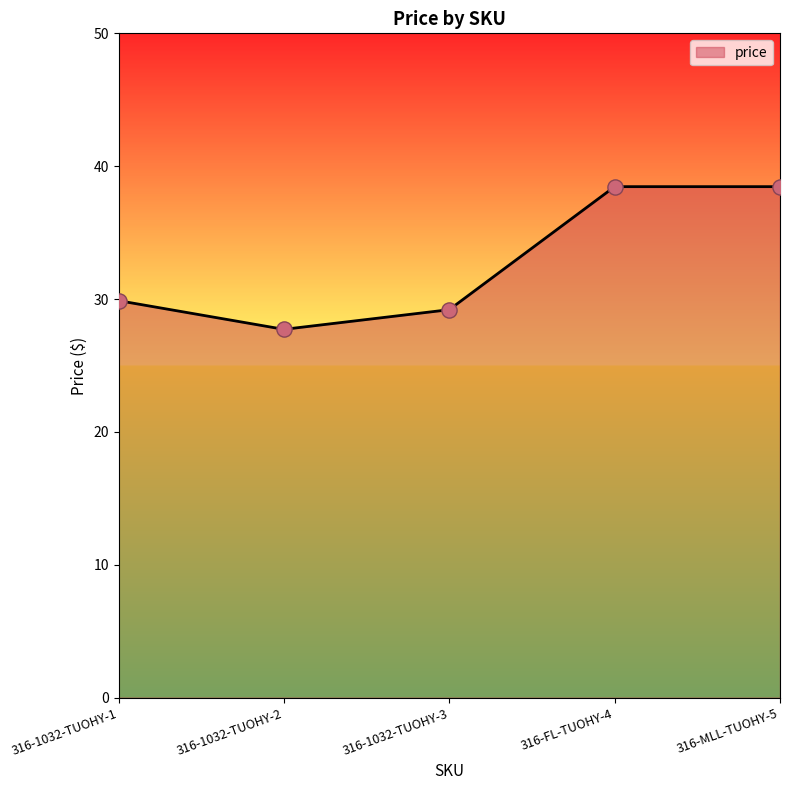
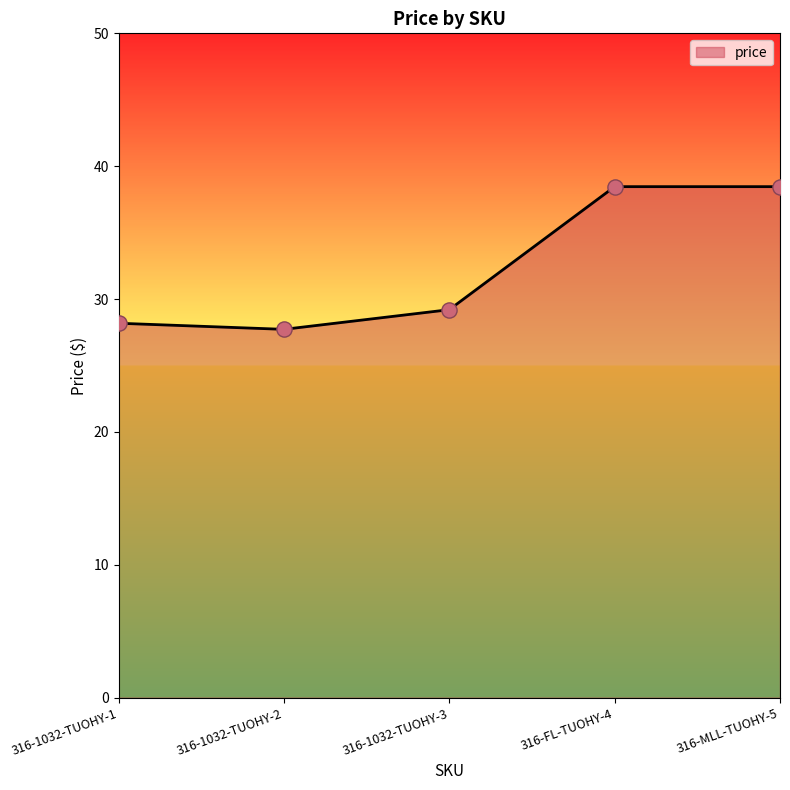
  {
-   "316-1032-TUOHY-1": 29.9,
+   "316-1032-TUOHY-1": 28.2,
    "316-1032-TUOHY-2": 27.7,
    "316-1032-TUOHY-3": 29.2,
    "316-FL-TUOHY-4": 38.5,
    "316-MLL-TUOHY-5": 38.5
  }
